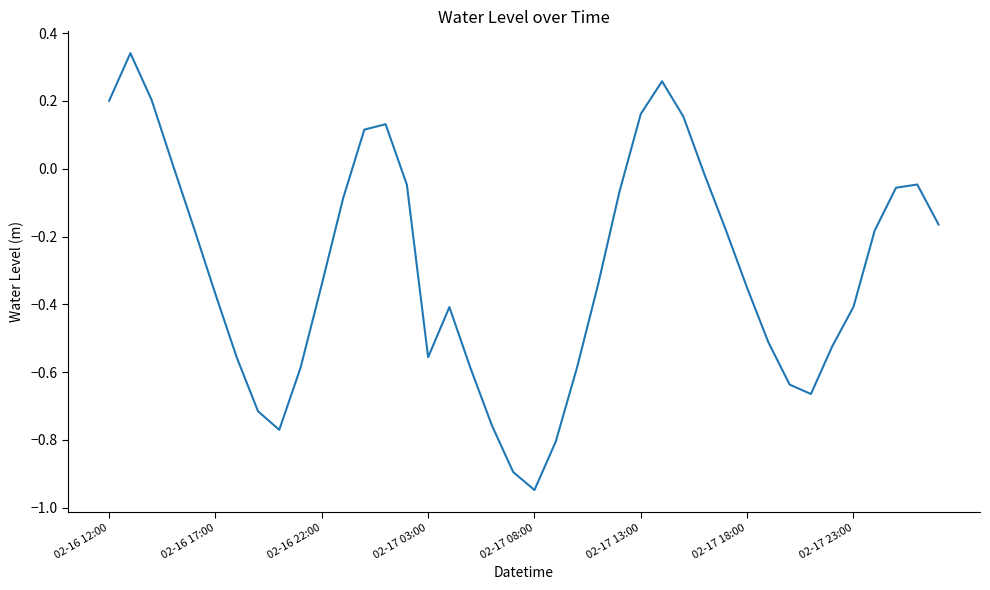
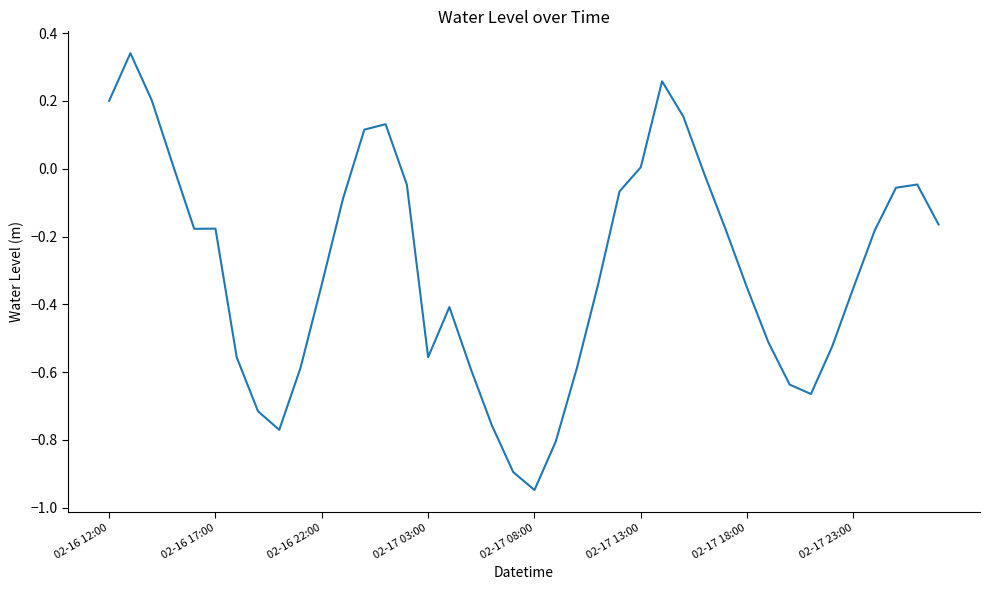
  {
    "02-16 12:00": 0.20,
-   "02-16 17:00": -0.37,
+   "02-16 17:00": -0.18,
    "02-16 22:00": -0.34,
    "02-17 03:00": -0.56,
    "02-17 08:00": -0.95,
-   "02-17 13:00": 0.16,
+   "02-17 13:00": 0.00,
    "02-17 18:00": -0.35,
-   "02-17 23:00": -0.41
+   "02-17 23:00": -0.35
  }
